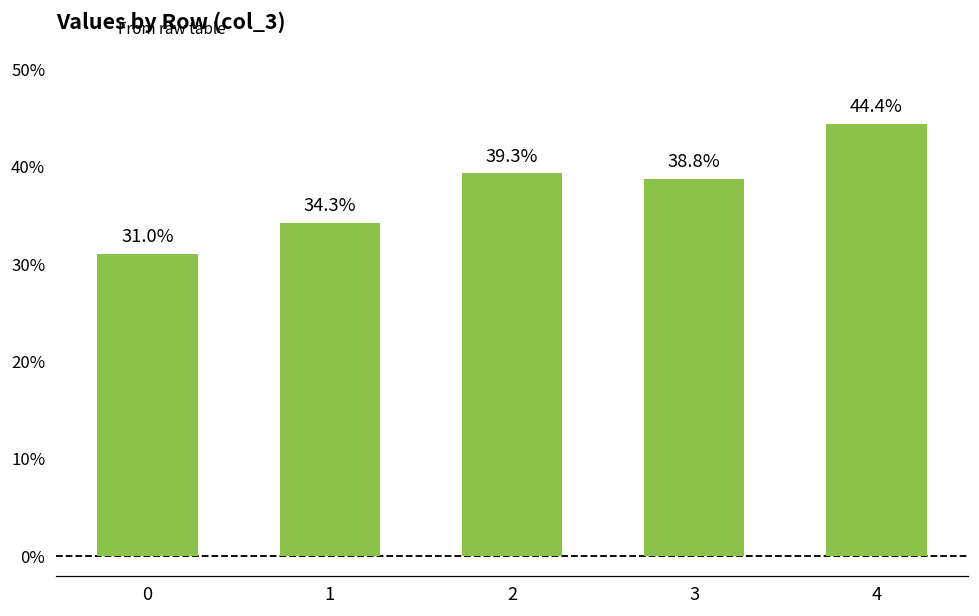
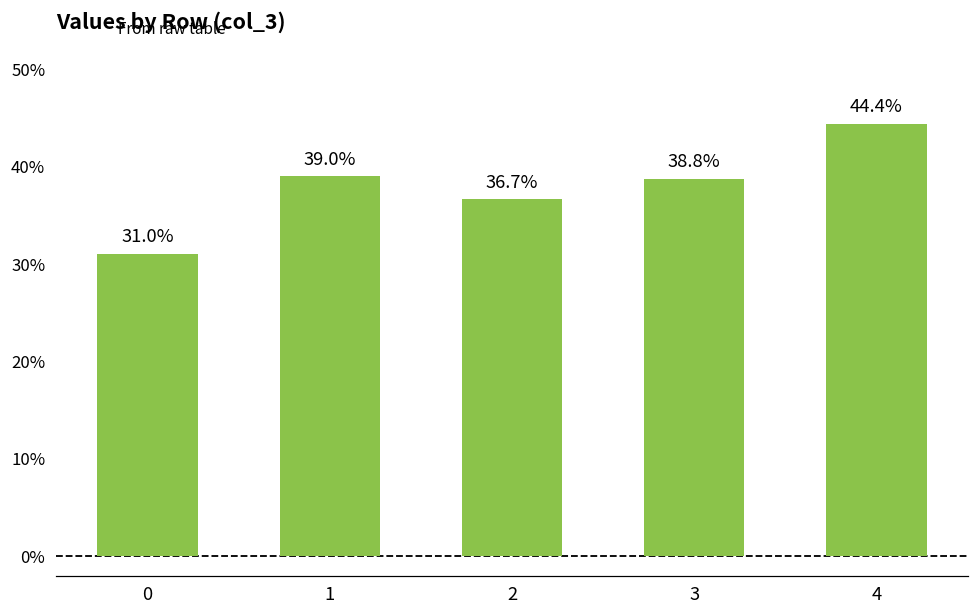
  {
    "0": "31.0%",
-   "1": "34.3%",
-   "2": "39.3%",
+   "1": "39.0%",
+   "2": "36.7%",
    "3": "38.8%",
    "4": "44.4%"
  }
